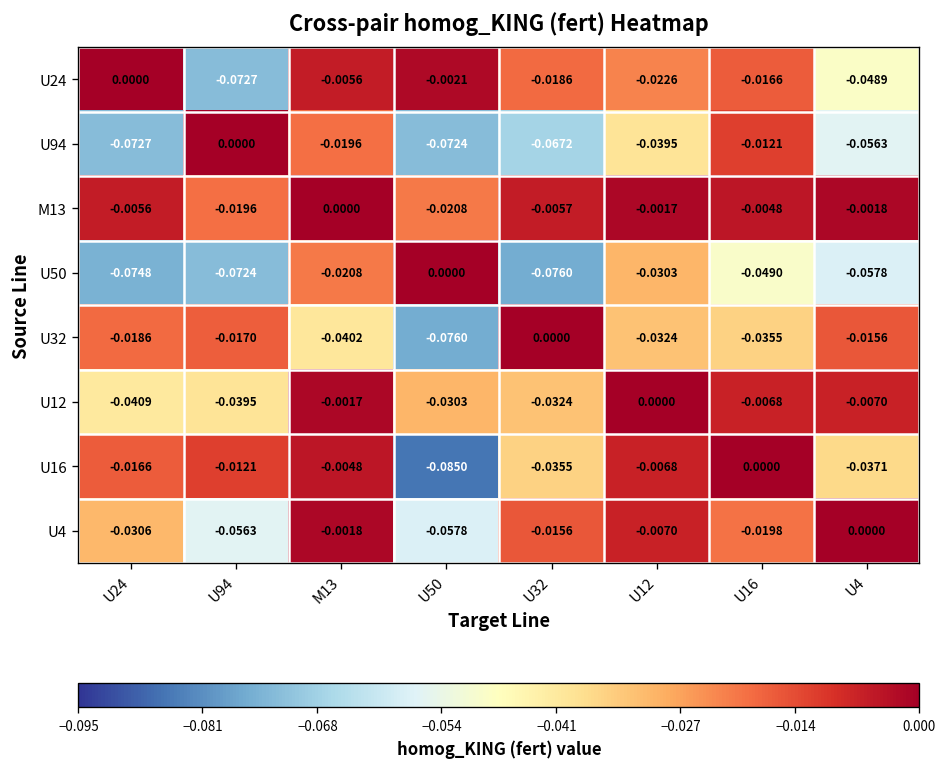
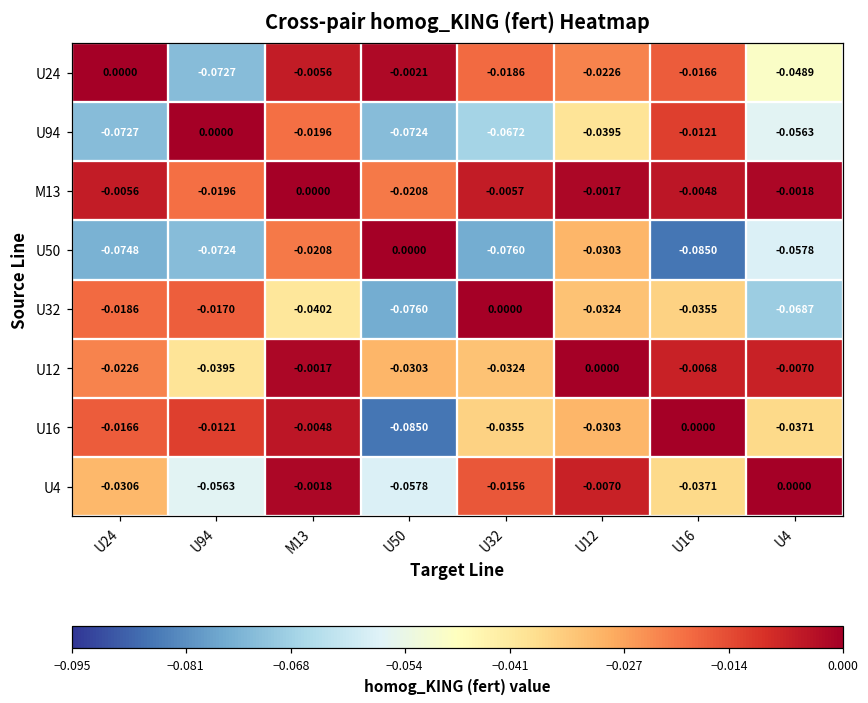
  {
    "U24": {
      "U24": 0.0000,
      "U94": -0.0727,
      "M13": -0.0056,
      "U50": -0.0021,
      "U32": -0.0186,
      "U12": -0.0226,
      "U16": -0.0166,
      "U4": -0.0489
    },
    "U94": {
      "U24": -0.0727,
      "U94": 0.0000,
      "M13": -0.0196,
      "U50": -0.0724,
      "U32": -0.0672,
      "U12": -0.0395,
      "U16": -0.0121,
      "U4": -0.0563
    },
    "M13": {
      "U24": -0.0056,
      "U94": -0.0196,
      "M13": 0.0000,
      "U50": -0.0208,
      "U32": -0.0057,
      "U12": -0.0017,
      "U16": -0.0048,
      "U4": -0.0018
    },
    "U50": {
      "U24": -0.0748,
      "U94": -0.0724,
      "M13": -0.0208,
      "U50": 0.0000,
      "U32": -0.0760,
      "U12": -0.0303,
-     "U16": -0.0490,
+     "U16": -0.0850,
      "U4": -0.0578
    },
    "U32": {
      "U24": -0.0186,
      "U94": -0.0170,
      "M13": -0.0402,
      "U50": -0.0760,
      "U32": 0.0000,
      "U12": -0.0324,
      "U16": -0.0355,
-     "U4": -0.0156
+     "U4": -0.0687
    },
    "U12": {
-     "U24": -0.0409,
+     "U24": -0.0226,
      "U94": -0.0395,
      "M13": -0.0017,
      "U50": -0.0303,
      "U32": -0.0324,
      "U12": 0.0000,
      "U16": -0.0068,
      "U4": -0.0070
    },
    "U16": {
      "U24": -0.0166,
      "U94": -0.0121,
      "M13": -0.0048,
      "U50": -0.0850,
      "U32": -0.0355,
-     "U12": -0.0068,
+     "U12": -0.0303,
      "U16": 0.0000,
      "U4": -0.0371
    },
    "U4": {
      "U24": -0.0306,
      "U94": -0.0563,
      "M13": -0.0018,
      "U50": -0.0578,
      "U32": -0.0156,
      "U12": -0.0070,
-     "U16": -0.0198,
+     "U16": -0.0371,
      "U4": 0.0000
    }
  }
